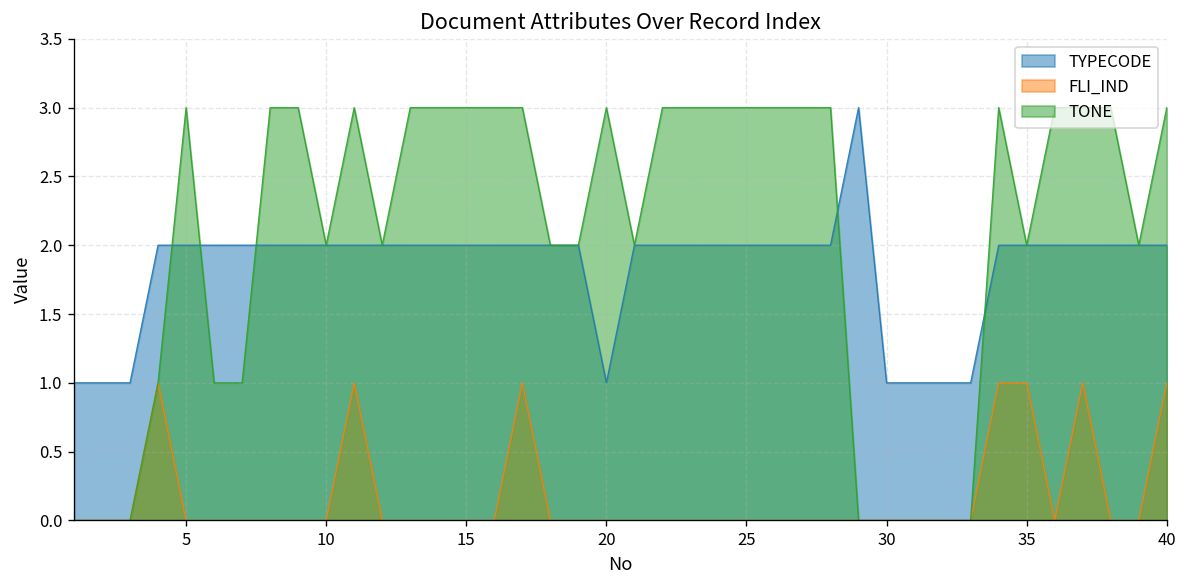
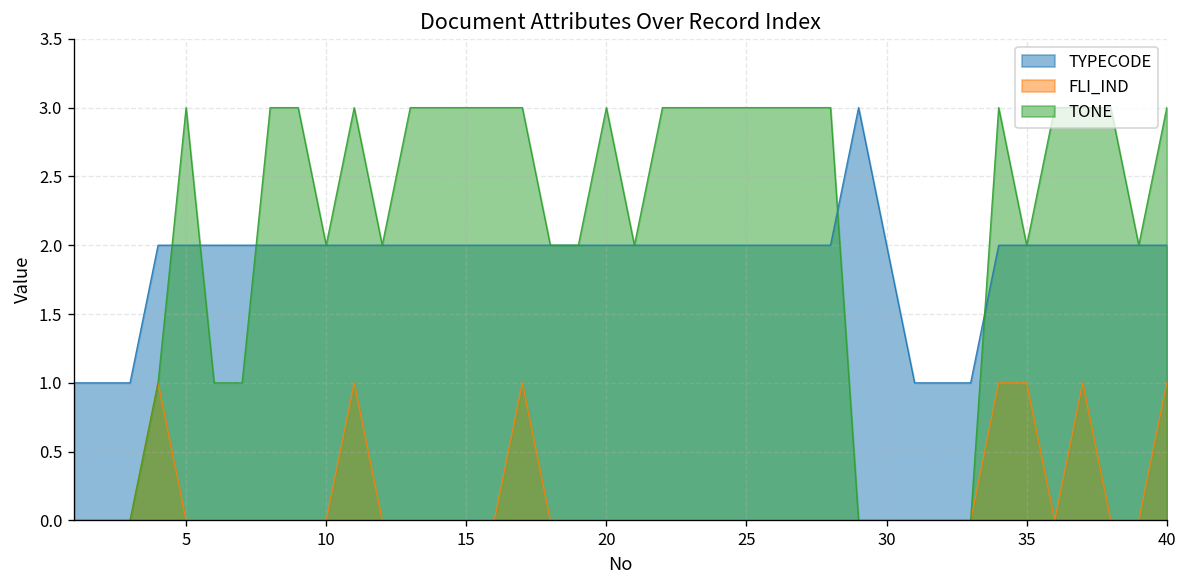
  {
    "TYPECODE": {
      "5": 2,
      "15": 2,
-     "20": 1,
+     "20": 2,
      "25": 2,
-     "30": 1,
+     "30": 2,
      "40": 2
    },
    "FLI_IND": {
      "5": 0,
      "10": 0,
      "15": 0,
      "20": 0,
      "25": 0,
      "35": 1,
      "40": 1
    },
    "TONE": {
      "5": 3,
      "15": 3,
      "20": 3,
      "25": 3,
      "40": 3
    }
  }
